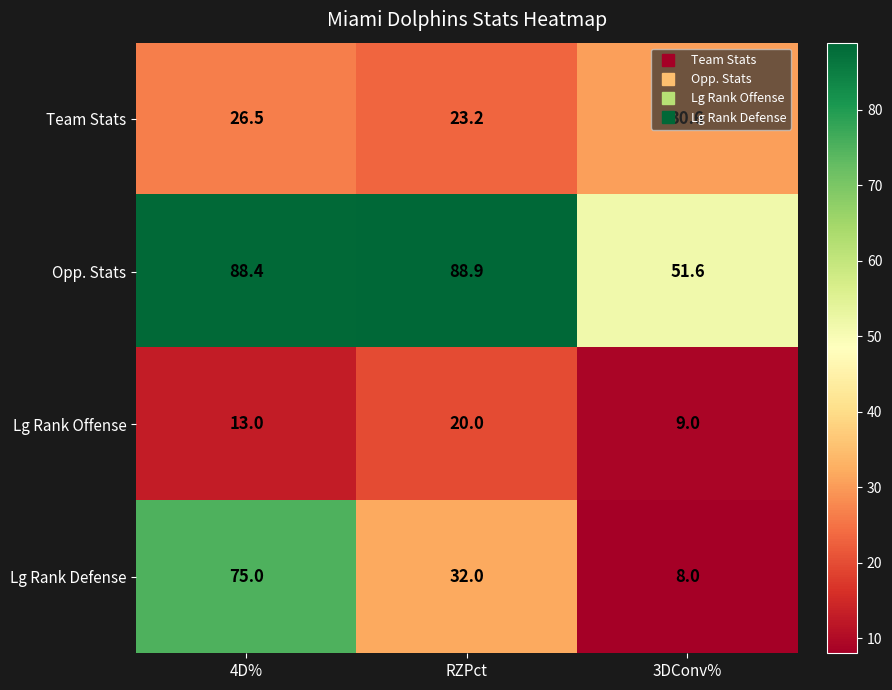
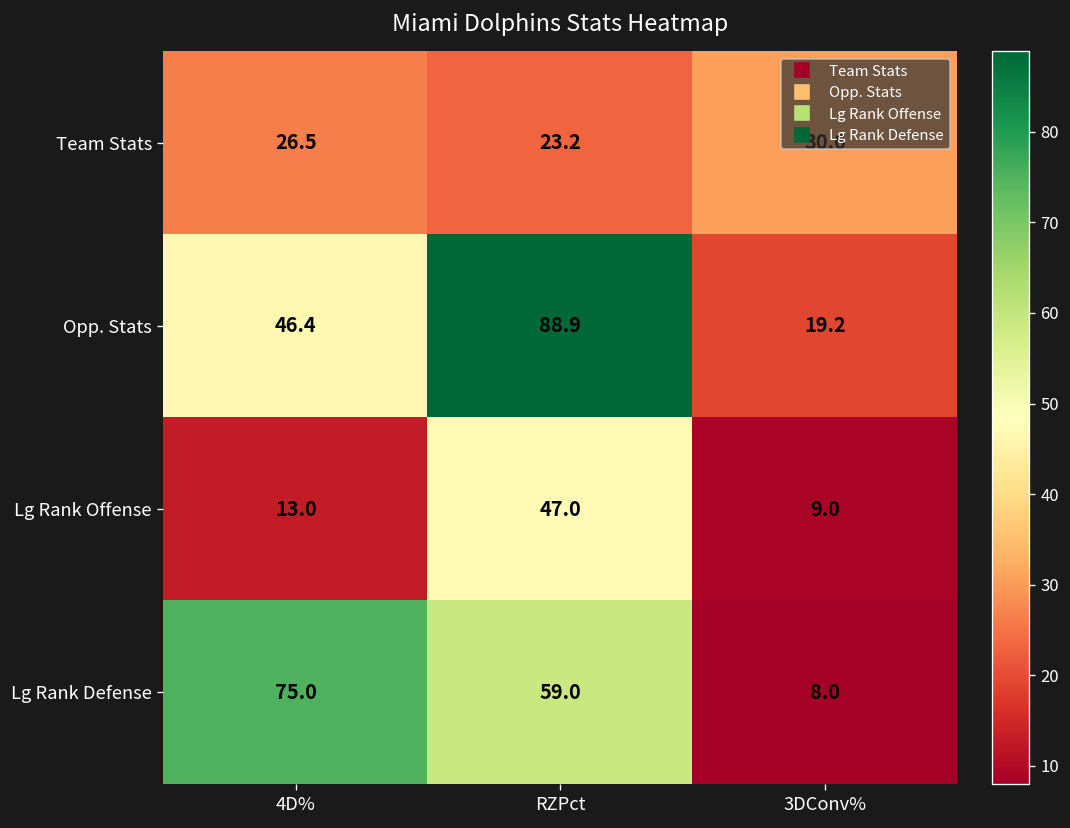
  {
    "Team Stats": {
      "4D%": 26.5,
      "RZPct": 23.2
    },
    "Opp. Stats": {
-     "4D%": 88.4,
+     "4D%": 46.4,
      "RZPct": 88.9,
-     "3DConv%": 51.6
+     "3DConv%": 19.2
    },
    "Lg Rank Offense": {
      "4D%": 13.0,
-     "RZPct": 20.0,
+     "RZPct": 47.0,
      "3DConv%": 9.0
    },
    "Lg Rank Defense": {
      "4D%": 75.0,
-     "RZPct": 32.0,
+     "RZPct": 59.0,
      "3DConv%": 8.0
    }
  }
